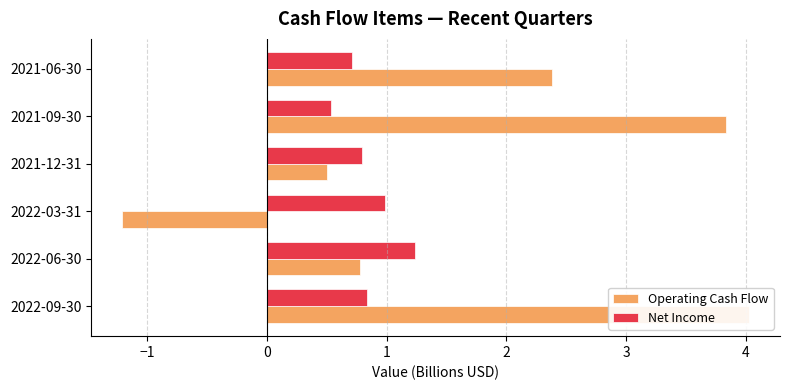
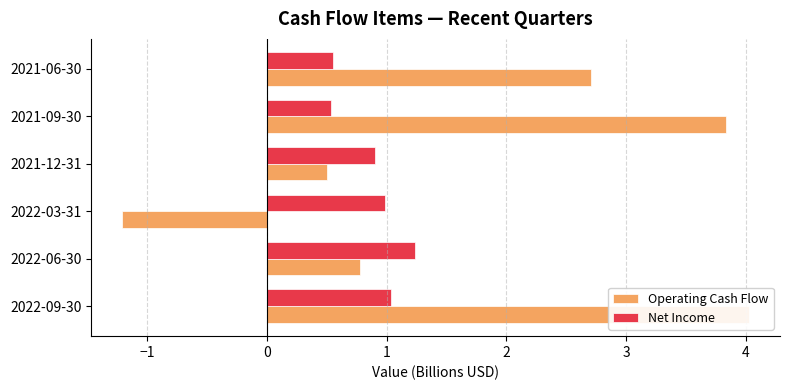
  {
    "Operating Cash Flow": {
-     "2021-06-30": 2.38,
+     "2021-06-30": 2.71,
      "2021-09-30": 3.83,
      "2021-12-31": 0.51,
      "2022-03-31": -1.21,
      "2022-06-30": 0.77
    },
    "Net Income": {
-     "2021-06-30": 0.71,
+     "2021-06-30": 0.55,
      "2021-09-30": 0.53,
-     "2021-12-31": 0.80,
+     "2021-12-31": 0.90,
      "2022-03-31": 0.99,
      "2022-06-30": 1.24,
-     "2022-09-30": 0.83
+     "2022-09-30": 1.04
    }
  }
